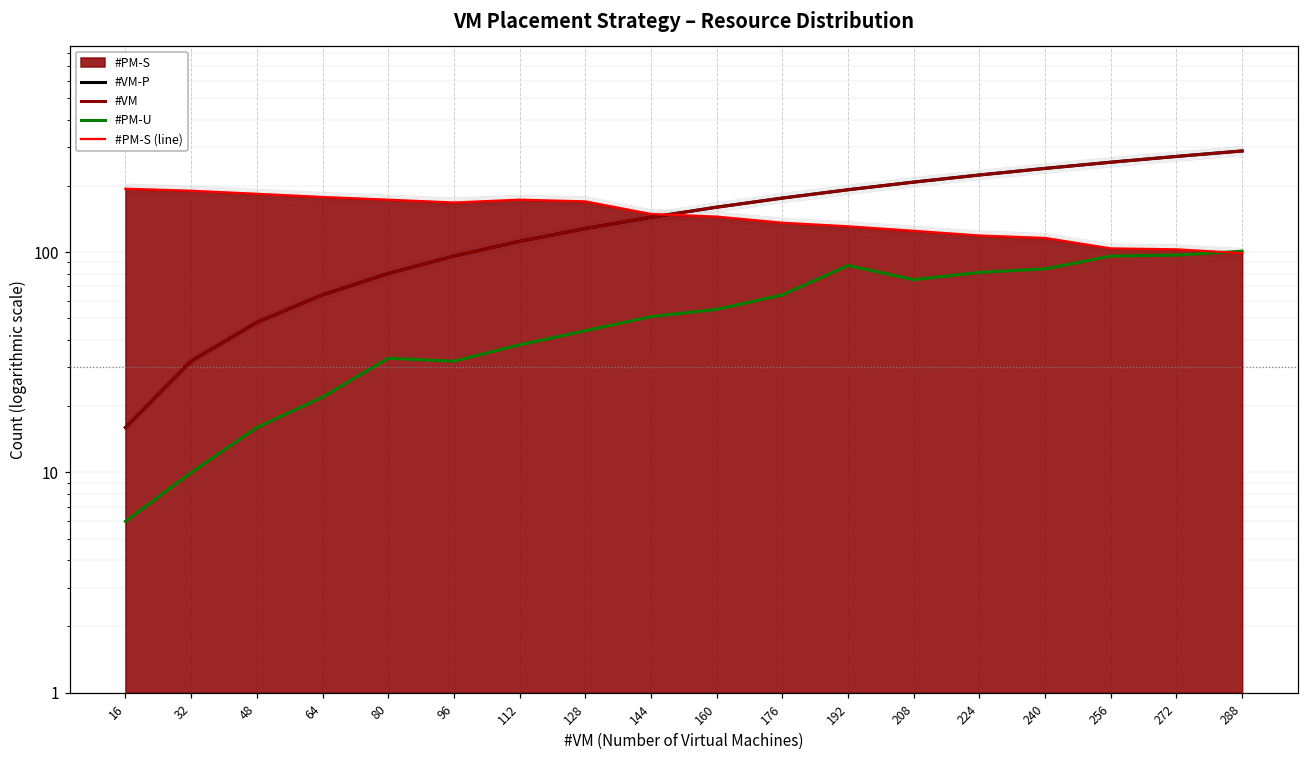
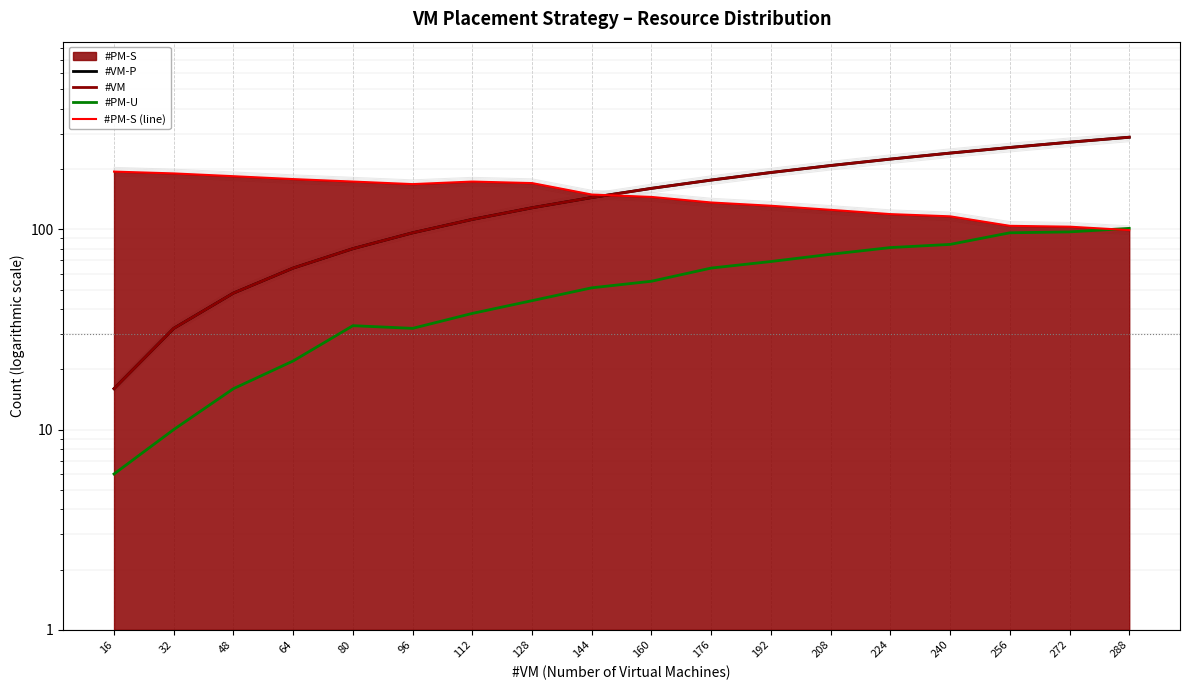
  {
    "#PM-U": {
      "16": 6,
      "32": 10,
      "48": 16,
      "64": 22,
      "80": 33,
      "96": 32,
      "112": 38,
      "128": 44,
      "144": 51,
      "160": 55,
      "176": 64,
-     "192": 90,
+     "192": 69,
      "208": 75,
      "224": 81,
      "240": 84
    }
  }
